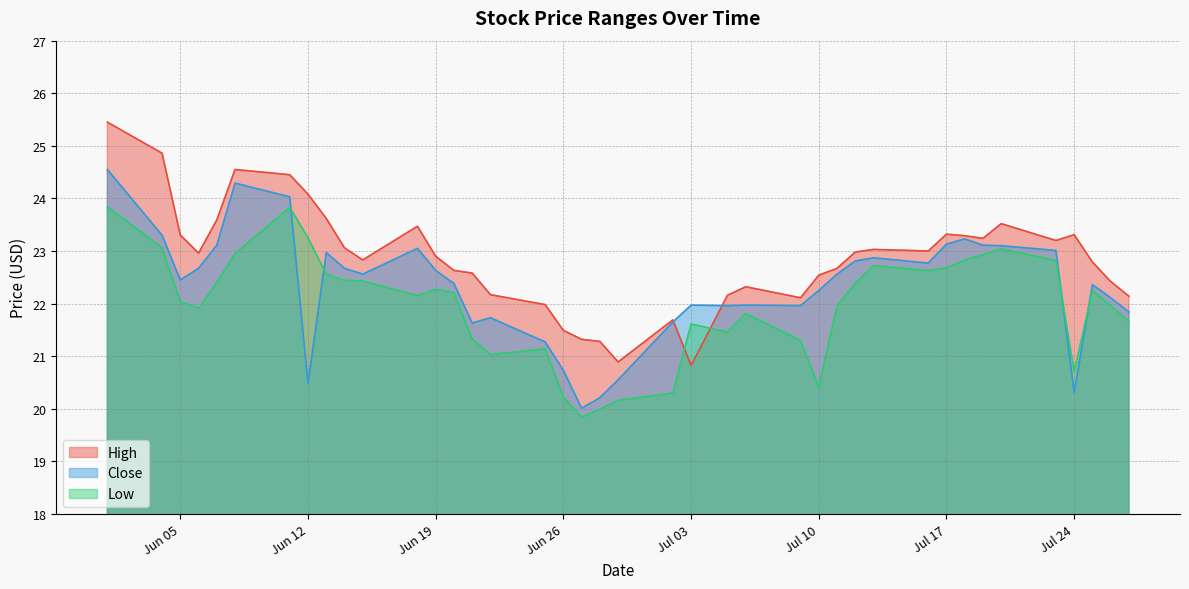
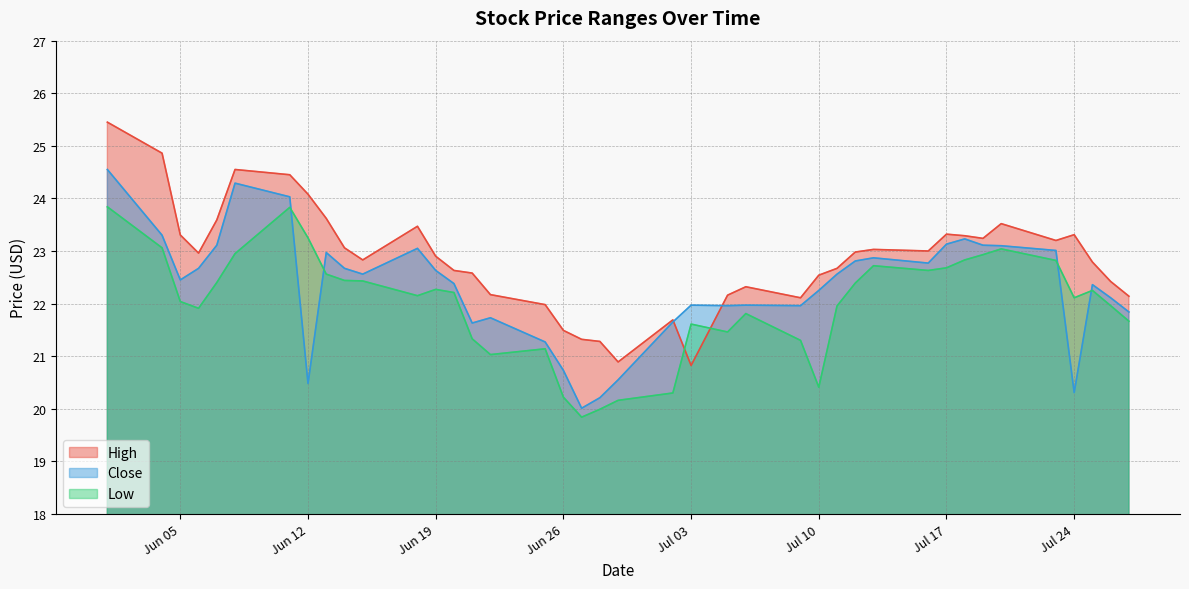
  {
    "High": {
      "Jun 05": 23.3,
      "Jun 12": 24.1,
      "Jun 19": 22.9,
      "Jun 26": 21.5,
      "Jul 03": 20.8,
      "Jul 10": 22.5,
      "Jul 17": 23.3,
      "Jul 24": 23.3
    },
    "Close": {
      "Jun 05": 22.5,
      "Jun 12": 20.5,
      "Jun 19": 22.6,
      "Jun 26": 20.7,
      "Jul 03": 22.0,
      "Jul 10": 22.3,
      "Jul 17": 23.1,
      "Jul 24": 20.3
    },
    "Low": {
      "Jun 05": 22.0,
      "Jun 12": 23.3,
      "Jun 19": 22.3,
      "Jun 26": 20.2,
      "Jul 03": 21.6,
      "Jul 10": 20.4,
      "Jul 17": 22.7,
-     "Jul 24": 20.7
+     "Jul 24": 22.1
    }
  }
